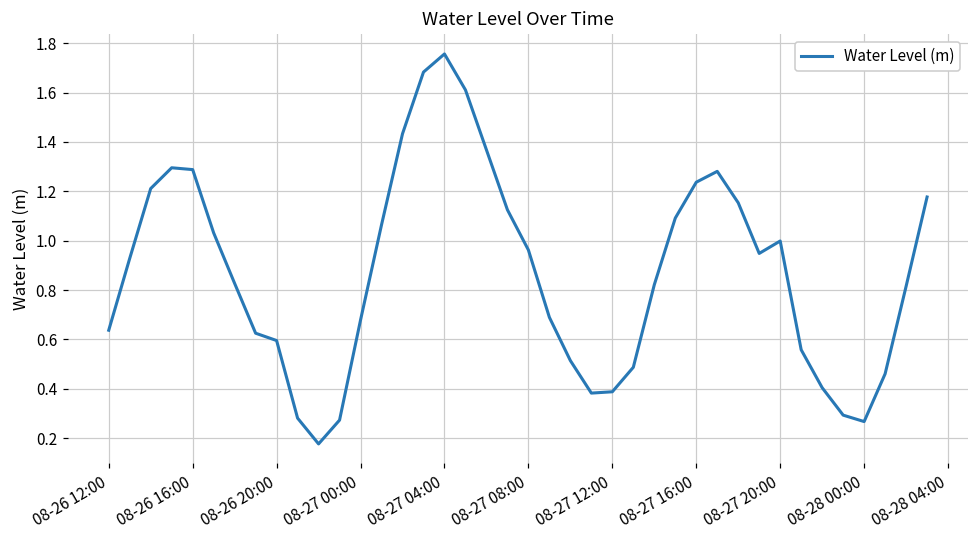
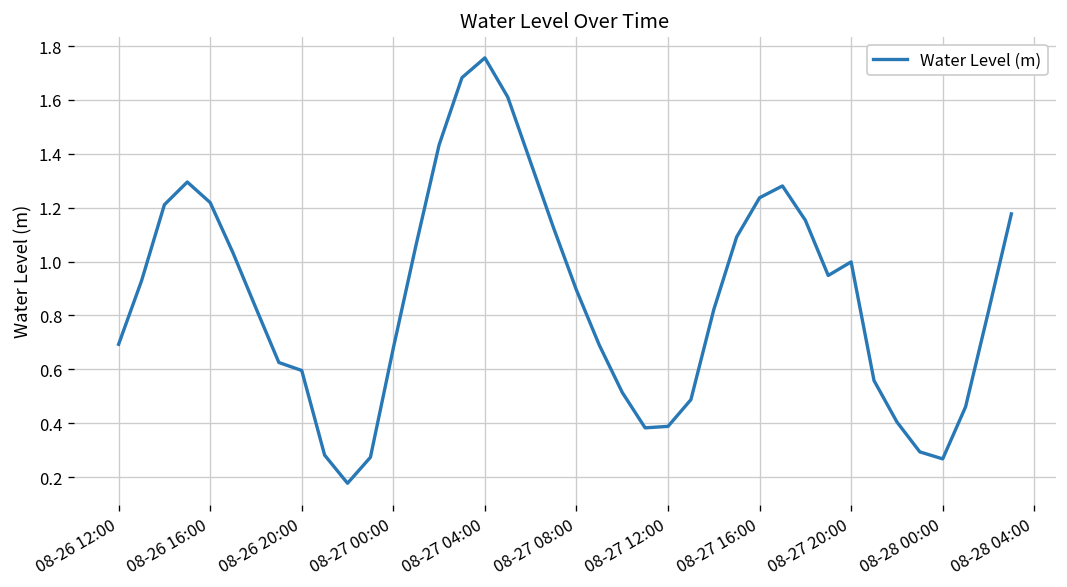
  {
-   "08-26 12:00": 0.64,
-   "08-26 16:00": 1.29,
+   "08-26 12:00": 0.69,
+   "08-26 16:00": 1.22,
    "08-26 20:00": 0.60,
    "08-27 00:00": 0.68,
    "08-27 04:00": 1.76,
-   "08-27 08:00": 0.96,
+   "08-27 08:00": 0.89,
    "08-27 12:00": 0.39,
    "08-27 16:00": 1.24,
    "08-27 20:00": 1.00,
    "08-28 00:00": 0.27
  }
